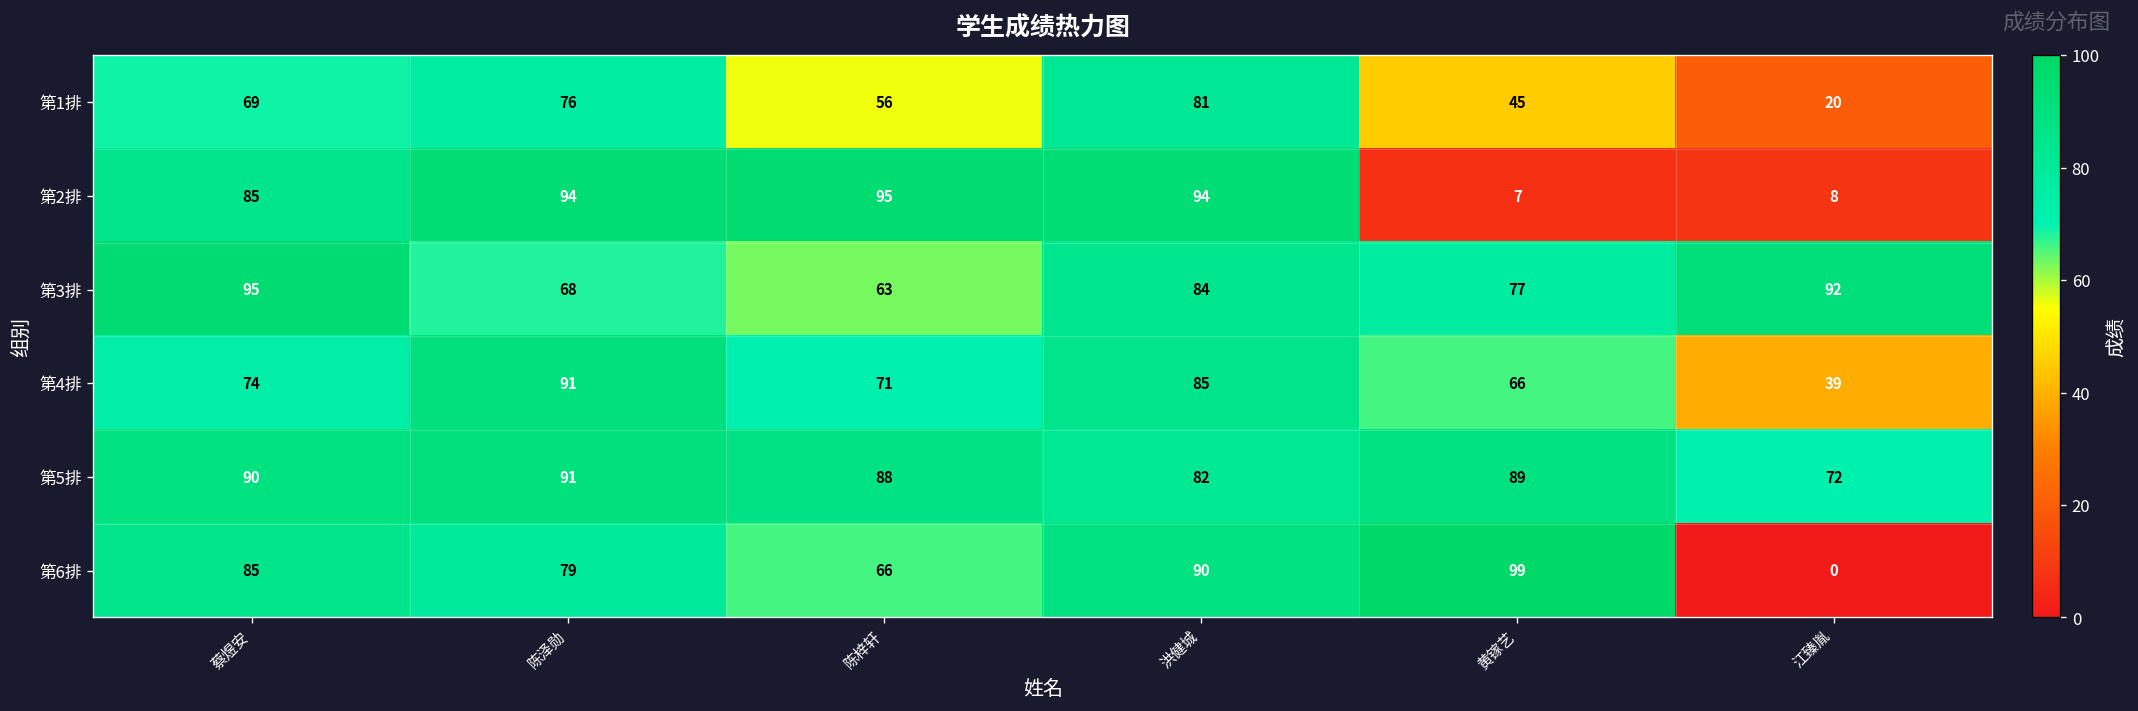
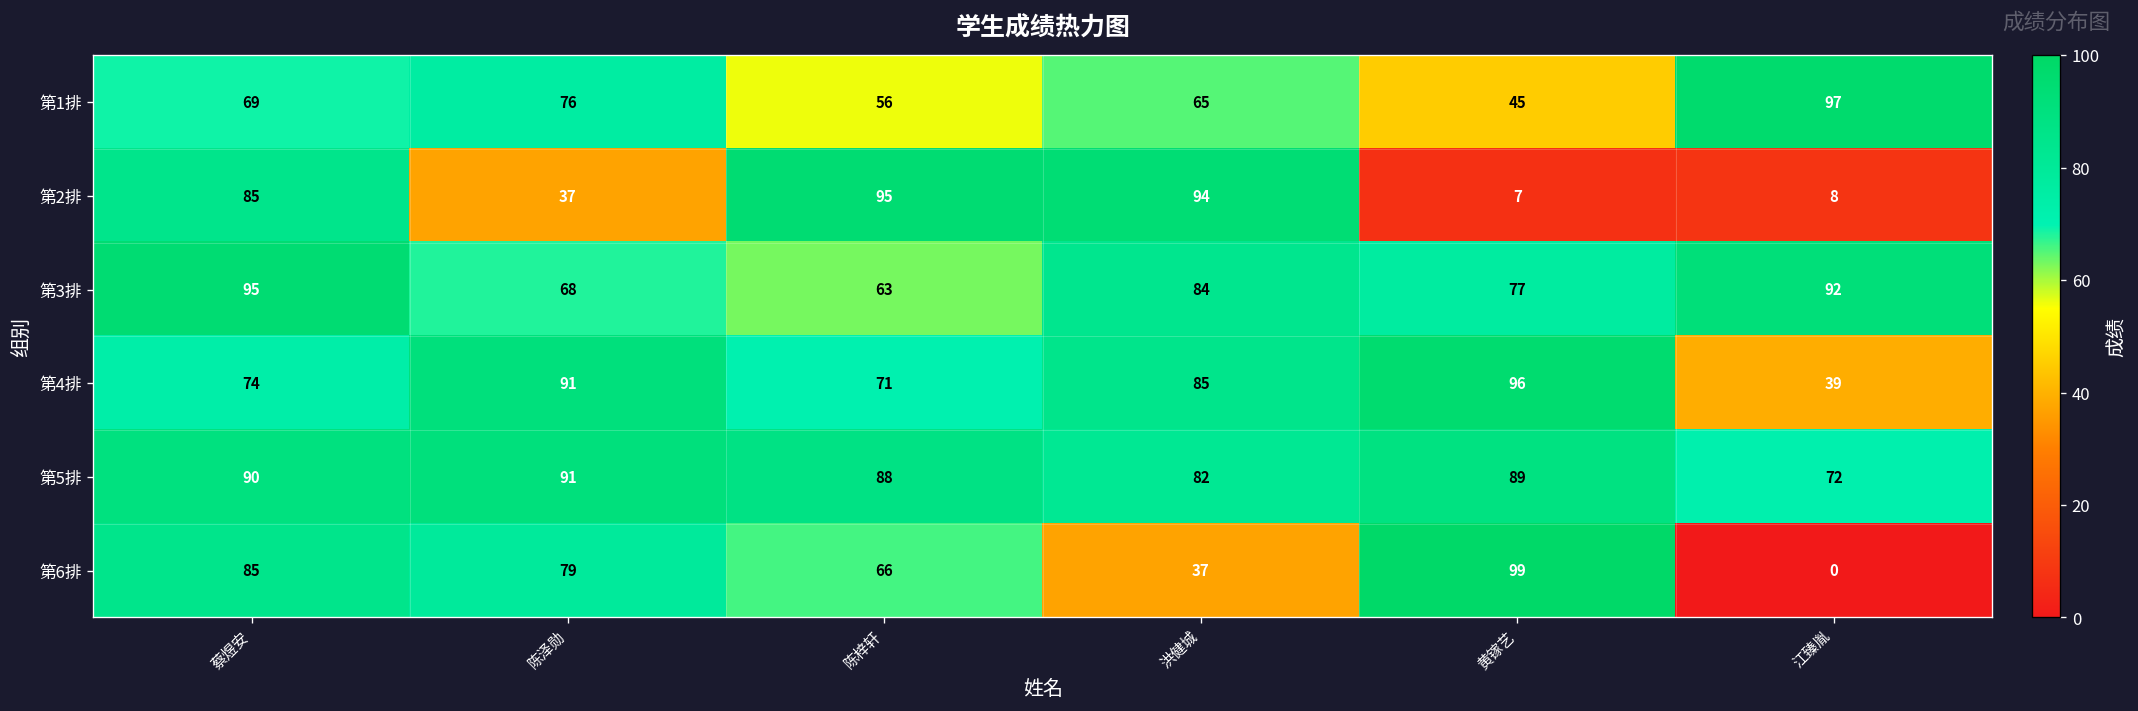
  {
    "第1排": {
      "蔡煜安": 69,
      "陈泽勋": 76,
      "陈梓轩": 56,
-     "洪健城": 81,
+     "洪健城": 65,
      "黄镓艺": 45,
-     "江臻胤": 20
+     "江臻胤": 97
    },
    "第2排": {
      "蔡煜安": 85,
-     "陈泽勋": 94,
+     "陈泽勋": 37,
      "陈梓轩": 95,
      "洪健城": 94,
      "黄镓艺": 7,
      "江臻胤": 8
    },
    "第3排": {
      "蔡煜安": 95,
      "陈泽勋": 68,
      "陈梓轩": 63,
      "洪健城": 84,
      "黄镓艺": 77,
      "江臻胤": 92
    },
    "第4排": {
      "蔡煜安": 74,
      "陈泽勋": 91,
      "陈梓轩": 71,
      "洪健城": 85,
-     "黄镓艺": 66,
+     "黄镓艺": 96,
      "江臻胤": 39
    },
    "第5排": {
      "蔡煜安": 90,
      "陈泽勋": 91,
      "陈梓轩": 88,
      "洪健城": 82,
      "黄镓艺": 89,
      "江臻胤": 72
    },
    "第6排": {
      "蔡煜安": 85,
      "陈泽勋": 79,
      "陈梓轩": 66,
-     "洪健城": 90,
+     "洪健城": 37,
      "黄镓艺": 99,
      "江臻胤": 0
    }
  }
